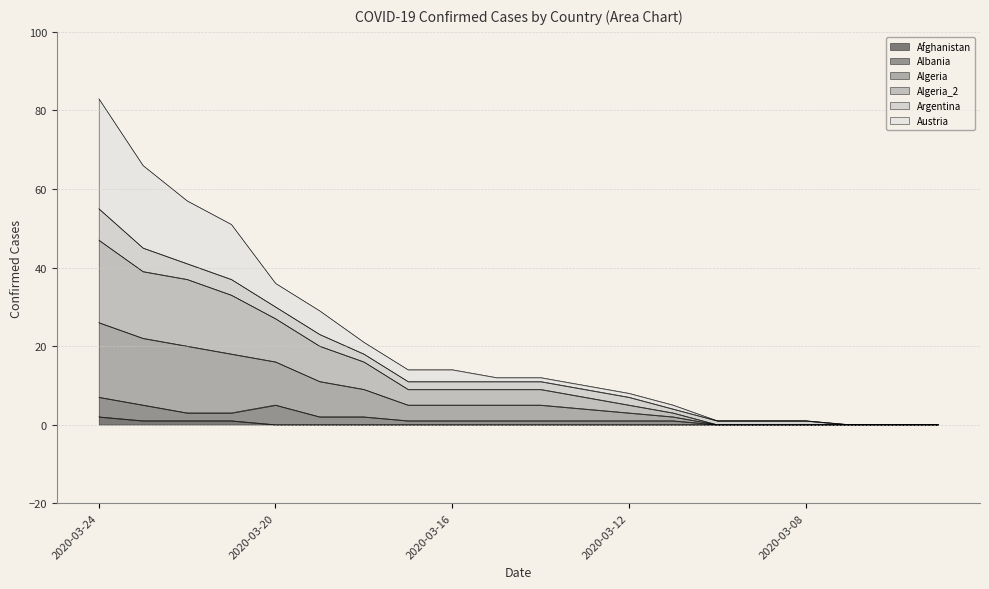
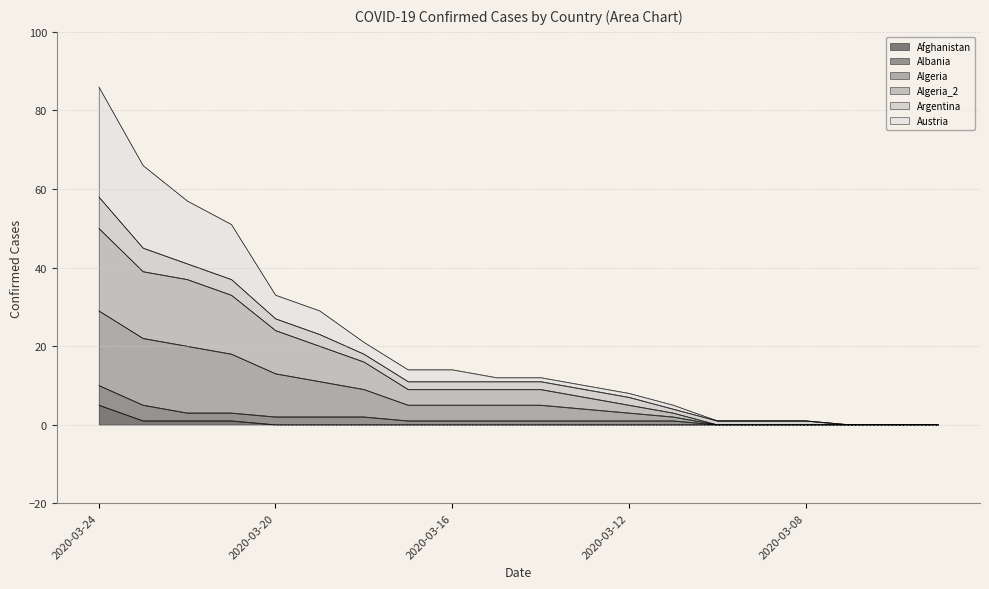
  {
    "Afghanistan": {
-     "2020-03-24": 2,
+     "2020-03-24": 5,
      "2020-03-20": 0,
      "2020-03-16": 0,
      "2020-03-12": 0
    },
    "Albania": {
-     "2020-03-20": 5,
+     "2020-03-20": 2,
      "2020-03-16": 1,
      "2020-03-12": 1
    }
  }
